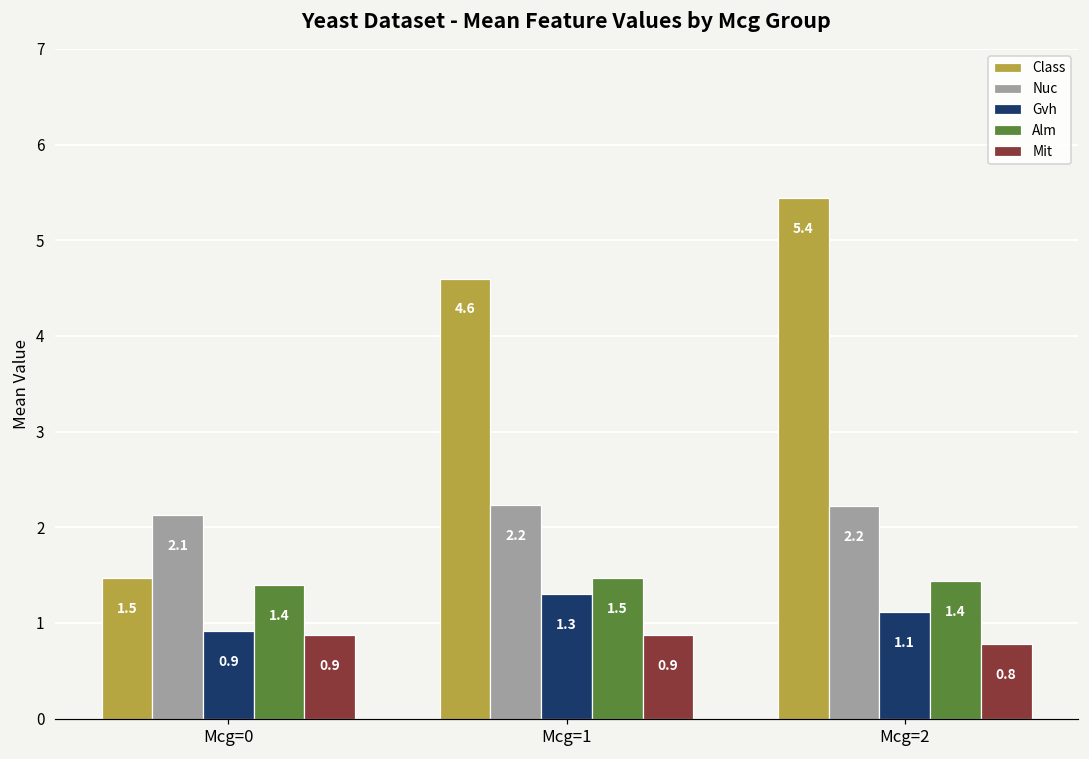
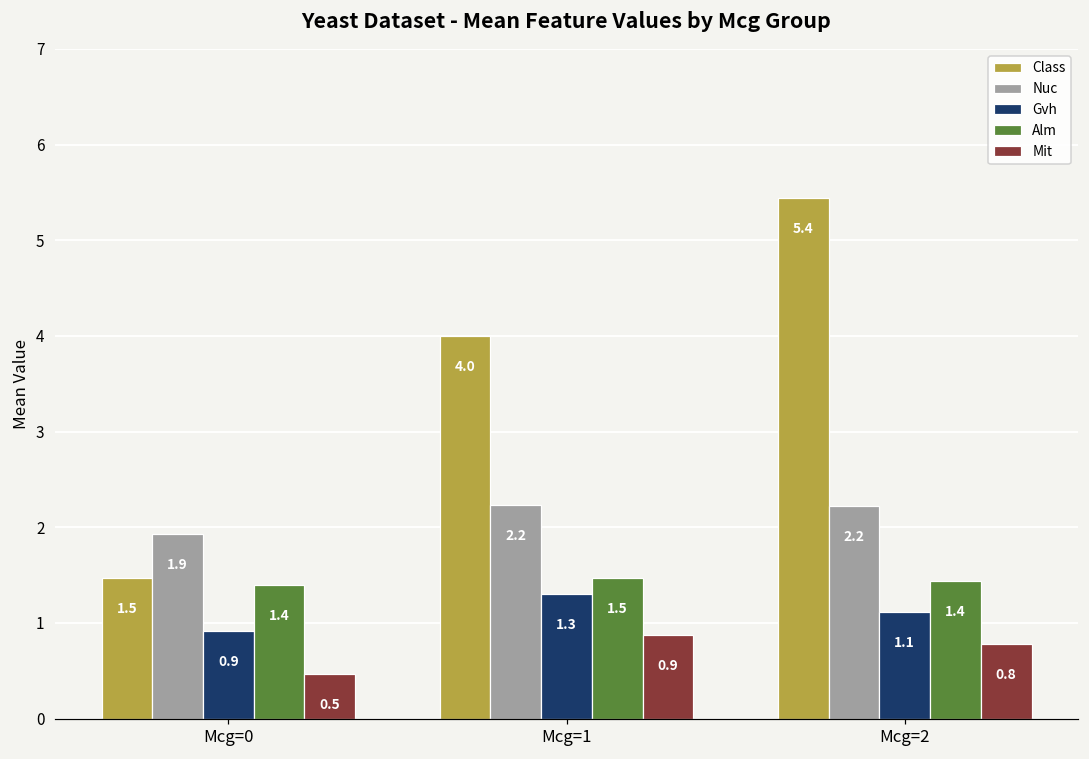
  {
    "Class": {
      "Mcg=0": 1.5,
-     "Mcg=1": 4.6,
+     "Mcg=1": 4.0,
      "Mcg=2": 5.4
    },
    "Nuc": {
-     "Mcg=0": 2.1,
+     "Mcg=0": 1.9,
      "Mcg=1": 2.2,
      "Mcg=2": 2.2
    },
    "Gvh": {
      "Mcg=0": 0.9,
      "Mcg=1": 1.3,
      "Mcg=2": 1.1
    },
    "Alm": {
      "Mcg=0": 1.4,
      "Mcg=1": 1.5,
      "Mcg=2": 1.4
    },
    "Mit": {
-     "Mcg=0": 0.9,
+     "Mcg=0": 0.5,
      "Mcg=1": 0.9,
      "Mcg=2": 0.8
    }
  }
